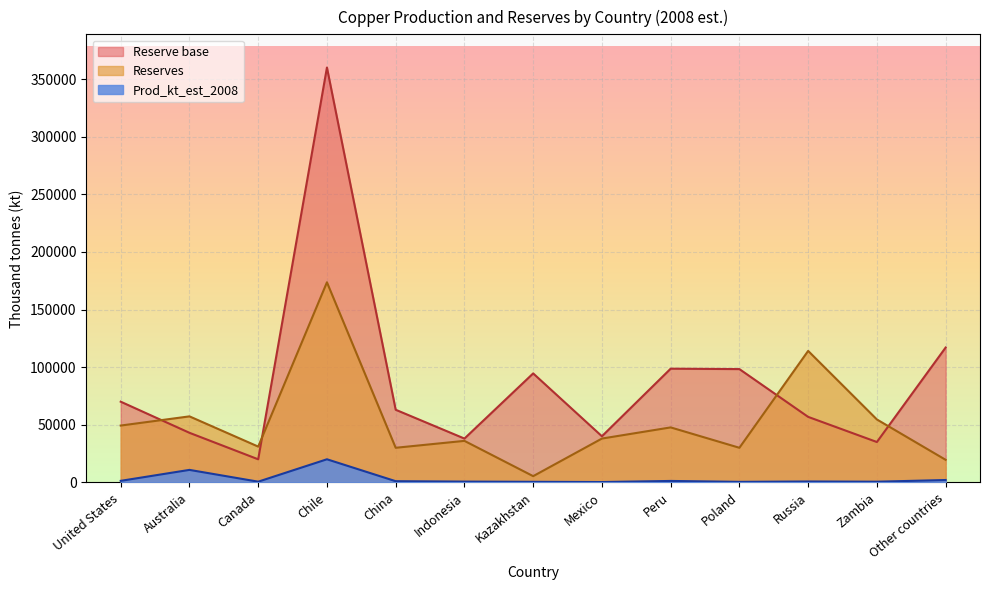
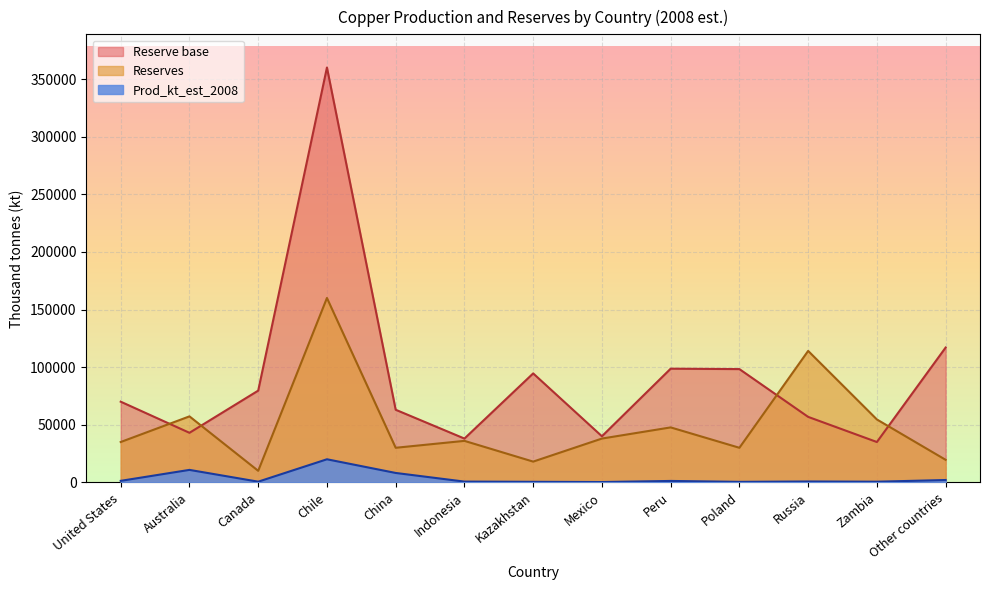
  {
    "Reserve base": {
      "United States": 70000,
      "Australia": 43000,
-     "Canada": 20000,
+     "Canada": 80000,
      "Chile": 360000,
      "China": 63000,
      "Kazakhstan": 95000,
      "Peru": 99000,
      "Poland": 98000,
      "Russia": 57000,
      "Zambia": 35000,
      "Other countries": 117000
    },
    "Reserves": {
-     "United States": 49000,
+     "United States": 35000,
      "Australia": 57000,
-     "Canada": 31000,
-     "Chile": 174000,
+     "Canada": 10000,
+     "Chile": 160000,
      "China": 30000,
-     "Kazakhstan": 5000,
+     "Kazakhstan": 18000,
      "Peru": 48000,
      "Poland": 30000,
      "Russia": 114000,
      "Zambia": 55000,
      "Other countries": 20000
    },
    "Prod_kt_est_2008": {
      "United States": 1000,
      "Australia": 11000,
      "Canada": 1000,
      "Chile": 20000,
-     "China": 1000,
+     "China": 8000,
      "Indonesia": 1000,
      "Kazakhstan": 0,
      "Mexico": 0,
      "Peru": 1000,
      "Poland": 0,
      "Russia": 1000,
      "Zambia": 1000,
      "Other countries": 2000
    }
  }
